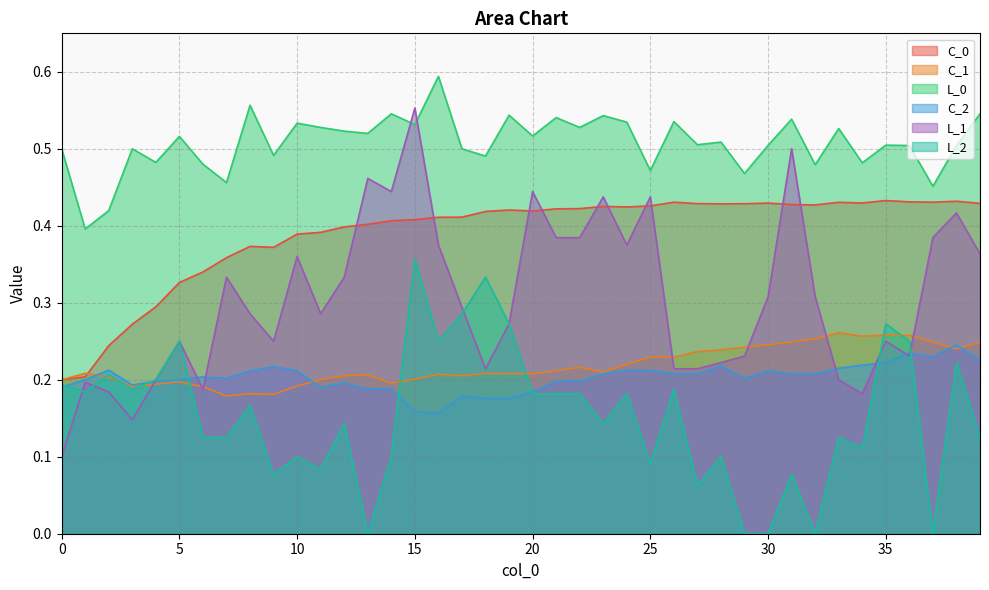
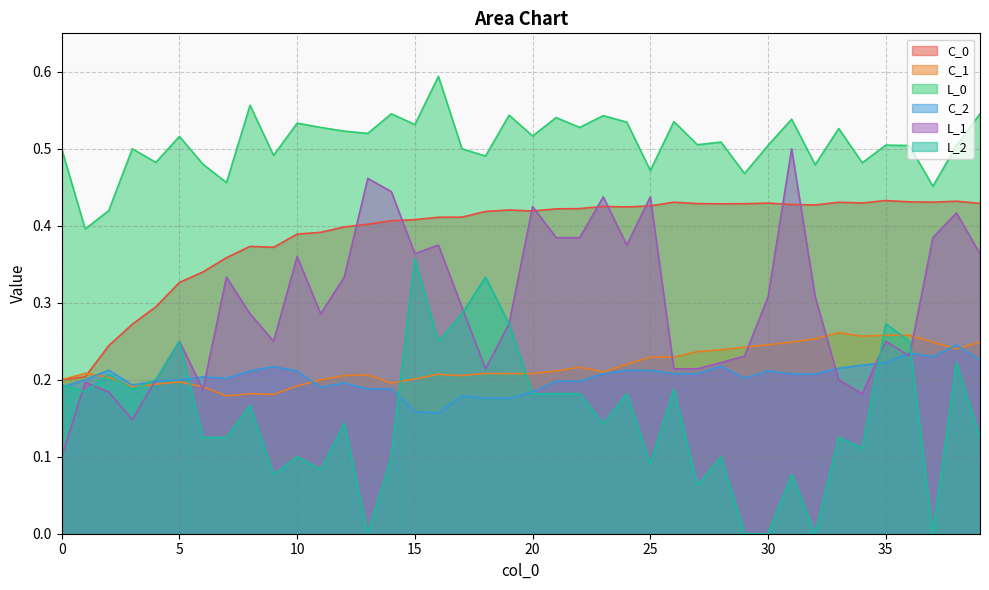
  {
    "L_1": {
      "0": 0.10,
      "10": 0.36,
-     "15": 0.55,
-     "20": 0.44,
+     "15": 0.36,
+     "20": 0.43,
      "25": 0.44,
      "30": 0.31,
      "35": 0.25
    }
  }
